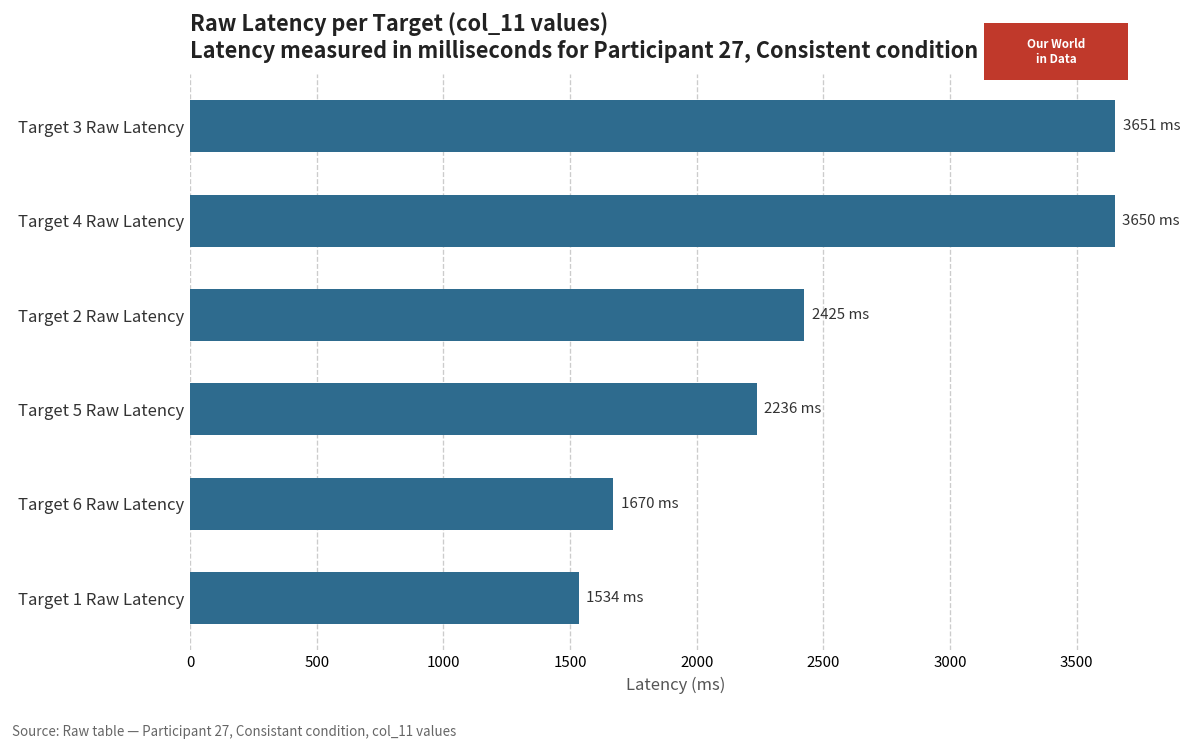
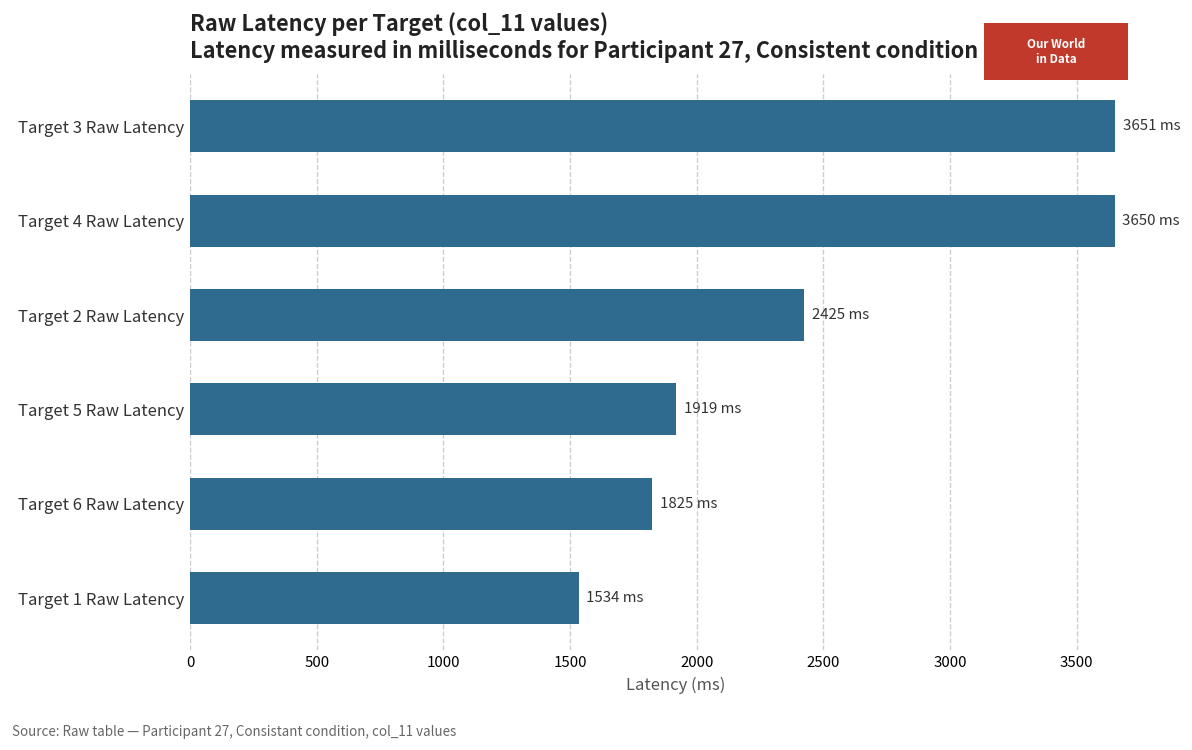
  {
    "Target 3 Raw Latency": 3651,
    "Target 4 Raw Latency": 3650,
    "Target 2 Raw Latency": 2425,
-   "Target 5 Raw Latency": 2236,
-   "Target 6 Raw Latency": 1670,
+   "Target 5 Raw Latency": 1919,
+   "Target 6 Raw Latency": 1825,
    "Target 1 Raw Latency": 1534
  }
